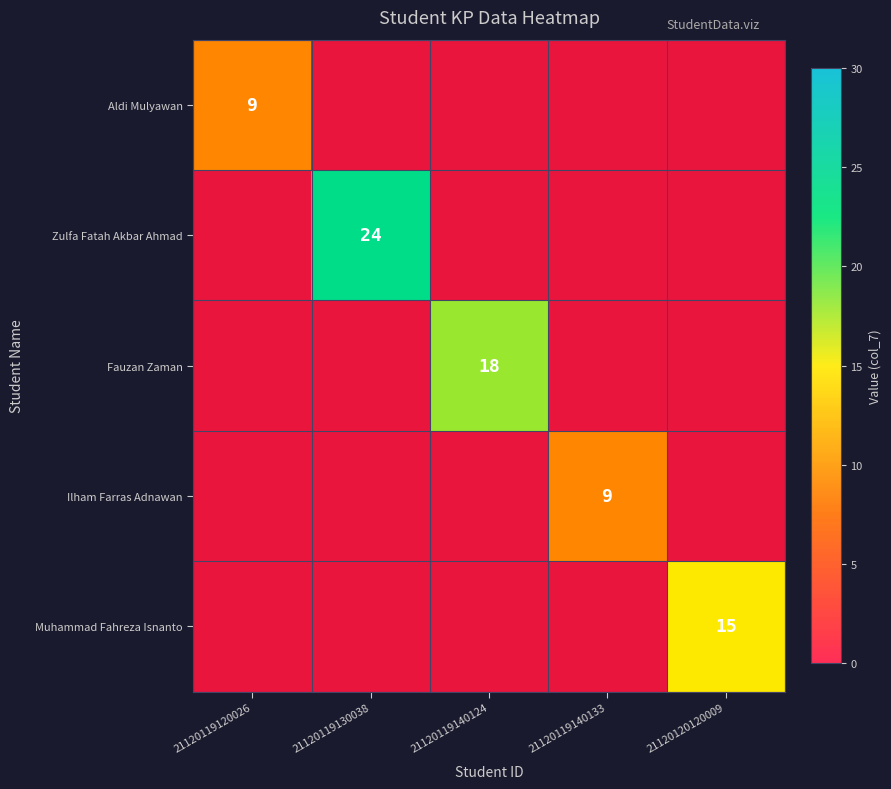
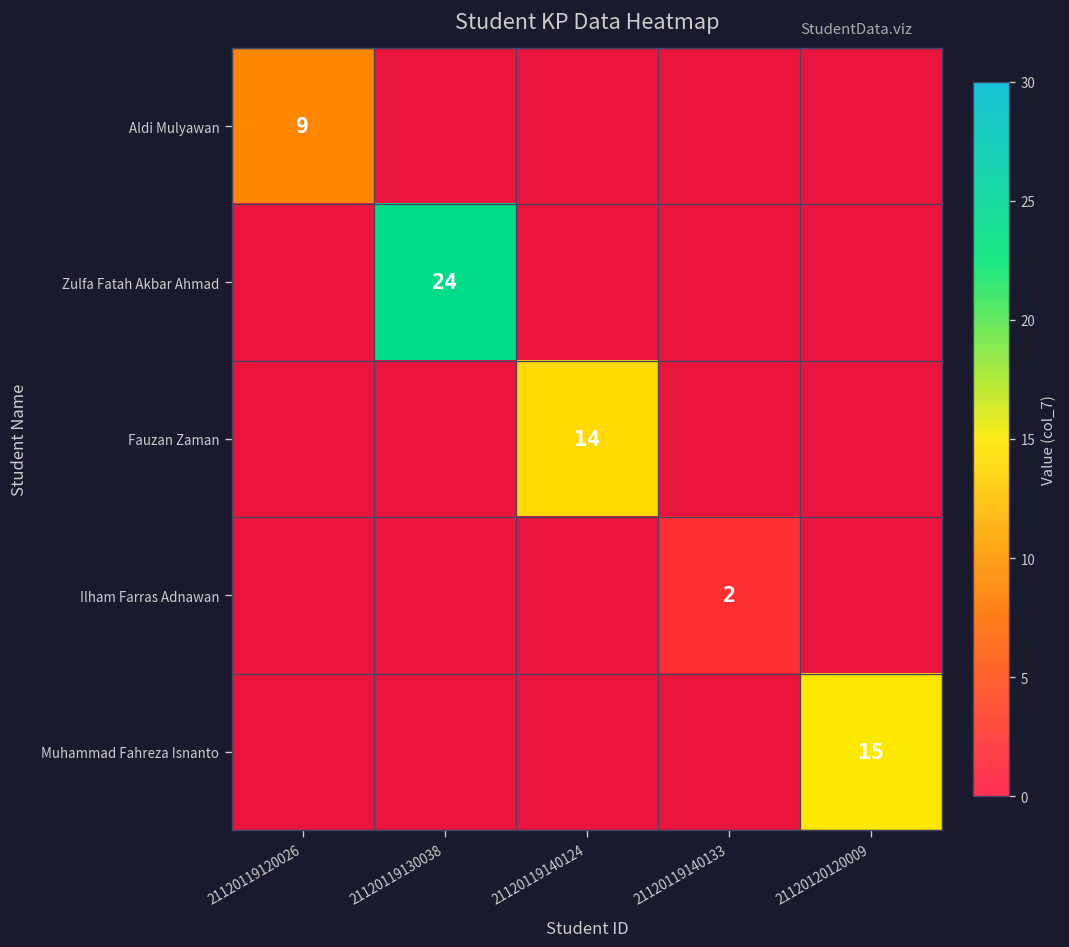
  {
    "Aldi Mulyawan": {
      "21120119120026": 9
    },
    "Zulfa Fatah Akbar Ahmad": {
      "21120119130038": 24
    },
    "Fauzan Zaman": {
-     "21120119140124": 18
+     "21120119140124": 14
    },
    "Ilham Farras Adnawan": {
-     "21120119140133": 9
+     "21120119140133": 2
    },
    "Muhammad Fahreza Isnanto": {
      "21120120120009": 15
    }
  }
